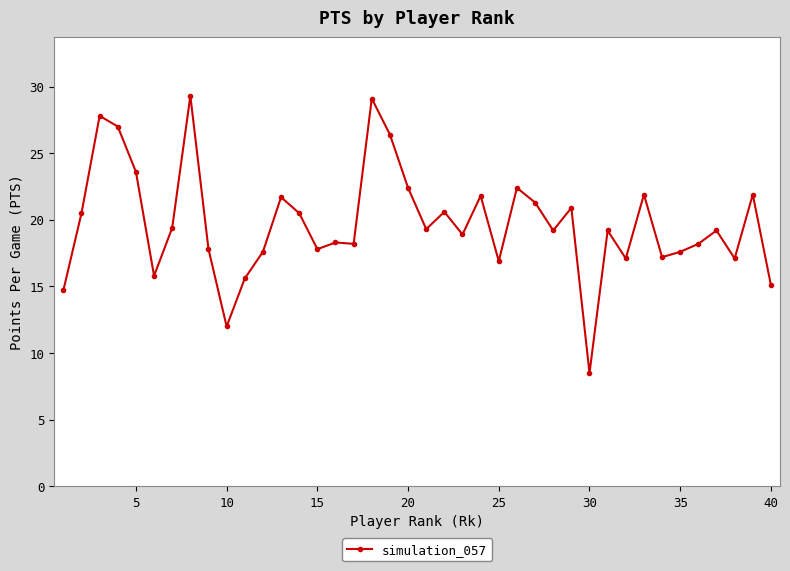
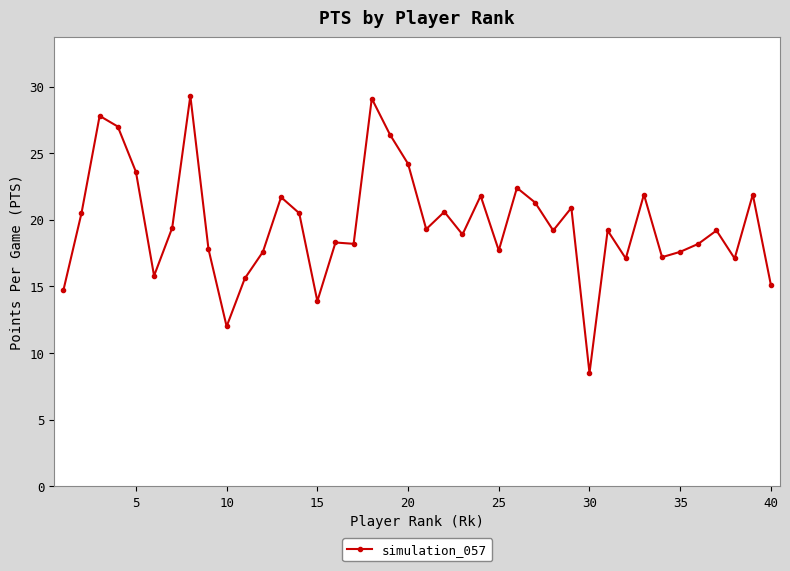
  {
    "5": 23.6,
    "10": 12.0,
-   "15": 17.8,
-   "20": 22.4,
-   "25": 16.9,
+   "15": 13.9,
+   "20": 24.2,
+   "25": 17.7,
    "30": 8.5,
    "35": 17.6,
    "40": 15.1
  }
